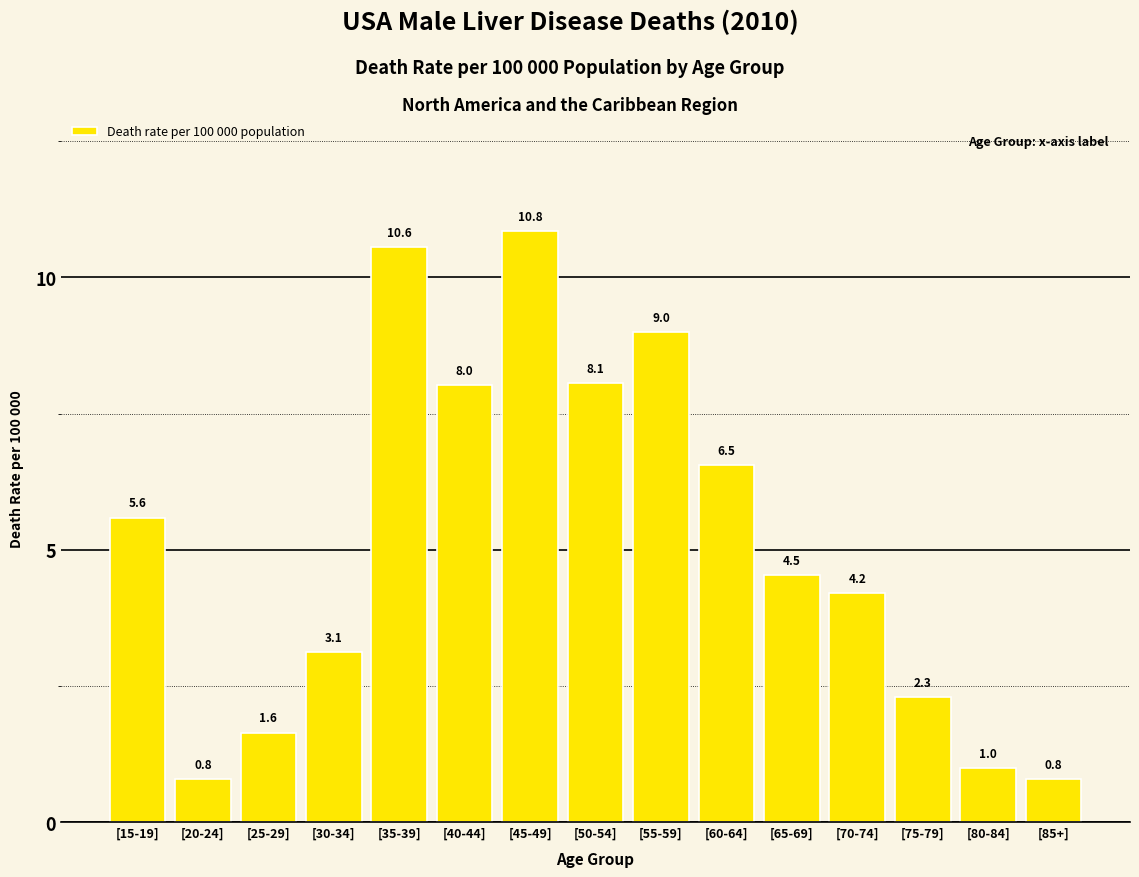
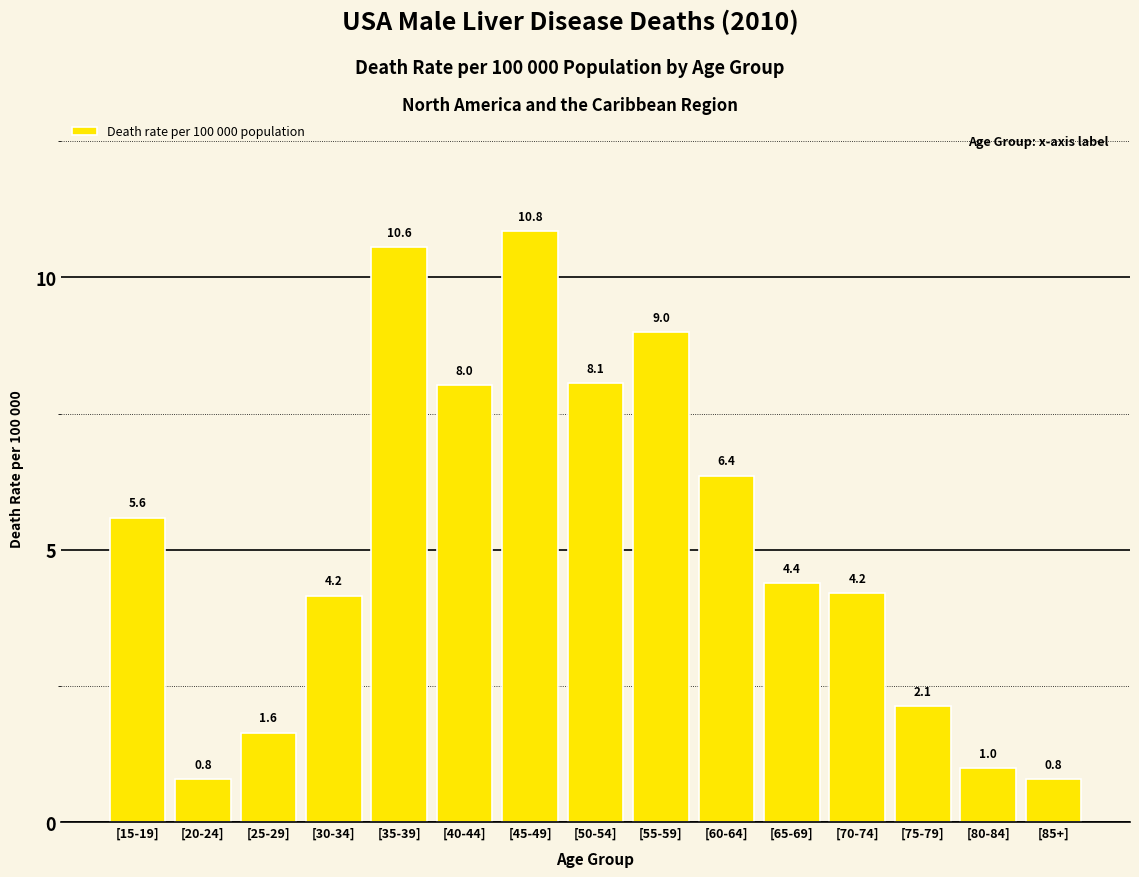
  {
    "[15-19]": 5.6,
    "[20-24]": 0.8,
    "[25-29]": 1.6,
-   "[30-34]": 3.1,
+   "[30-34]": 4.2,
    "[35-39]": 10.6,
    "[40-44]": 8.0,
    "[45-49]": 10.8,
    "[50-54]": 8.1,
    "[55-59]": 9.0,
-   "[60-64]": 6.5,
-   "[65-69]": 4.5,
+   "[60-64]": 6.4,
+   "[65-69]": 4.4,
    "[70-74]": 4.2,
-   "[75-79]": 2.3,
+   "[75-79]": 2.1,
    "[80-84]": 1.0,
    "[85+]": 0.8
  }
